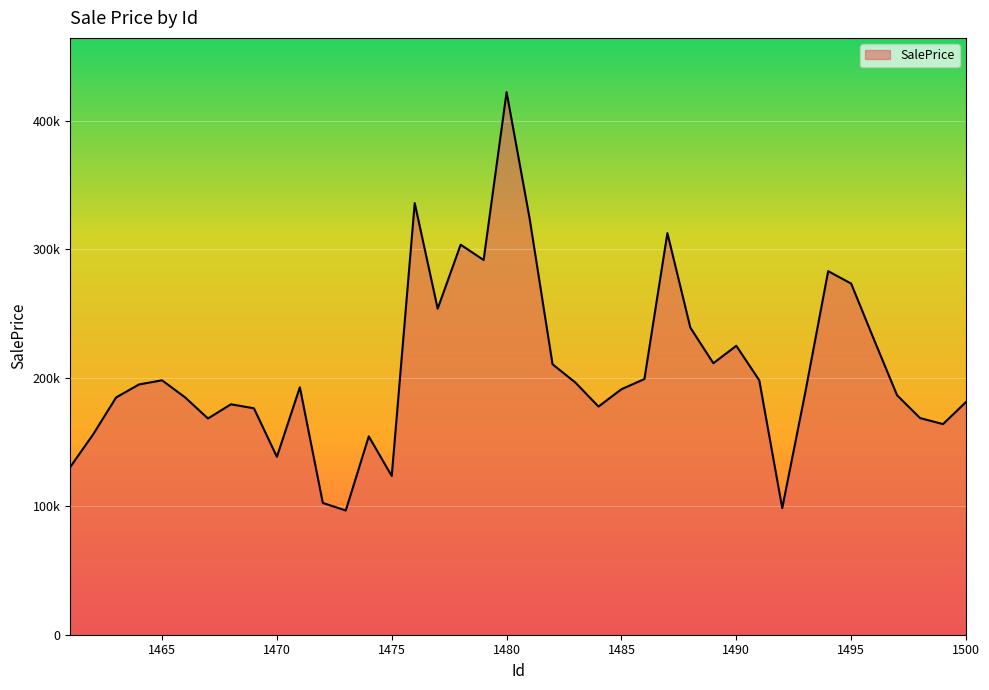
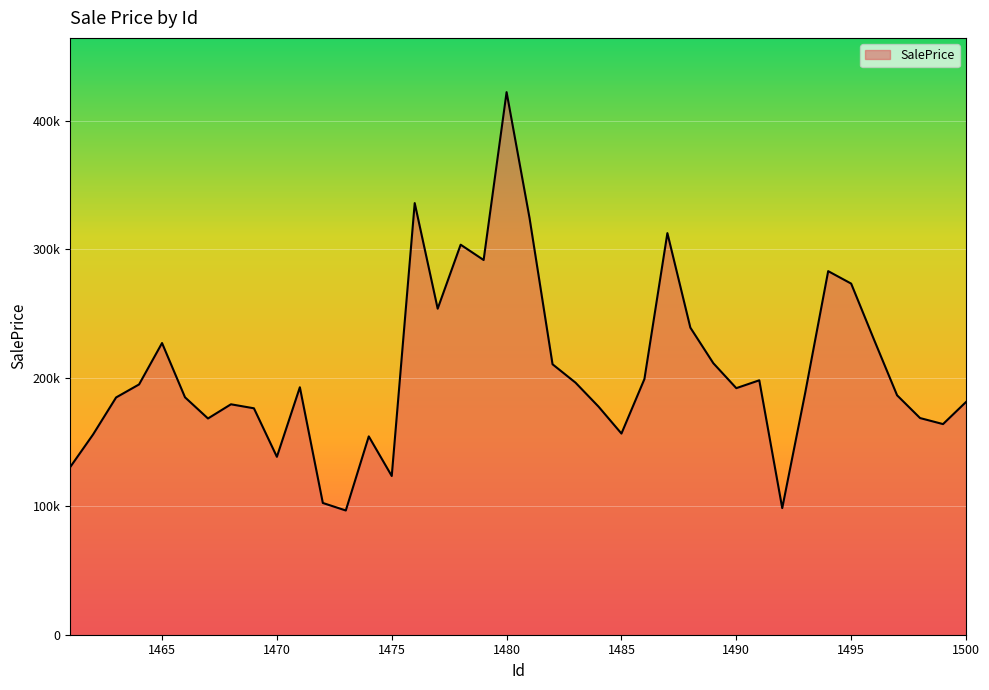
  {
-   "1465": 198000,
+   "1465": 227000,
    "1470": 139000,
    "1475": 124000,
    "1480": 422000,
-   "1485": 191000,
-   "1490": 225000,
+   "1485": 157000,
+   "1490": 192000,
    "1495": 273000,
    "1500": 181000
  }
